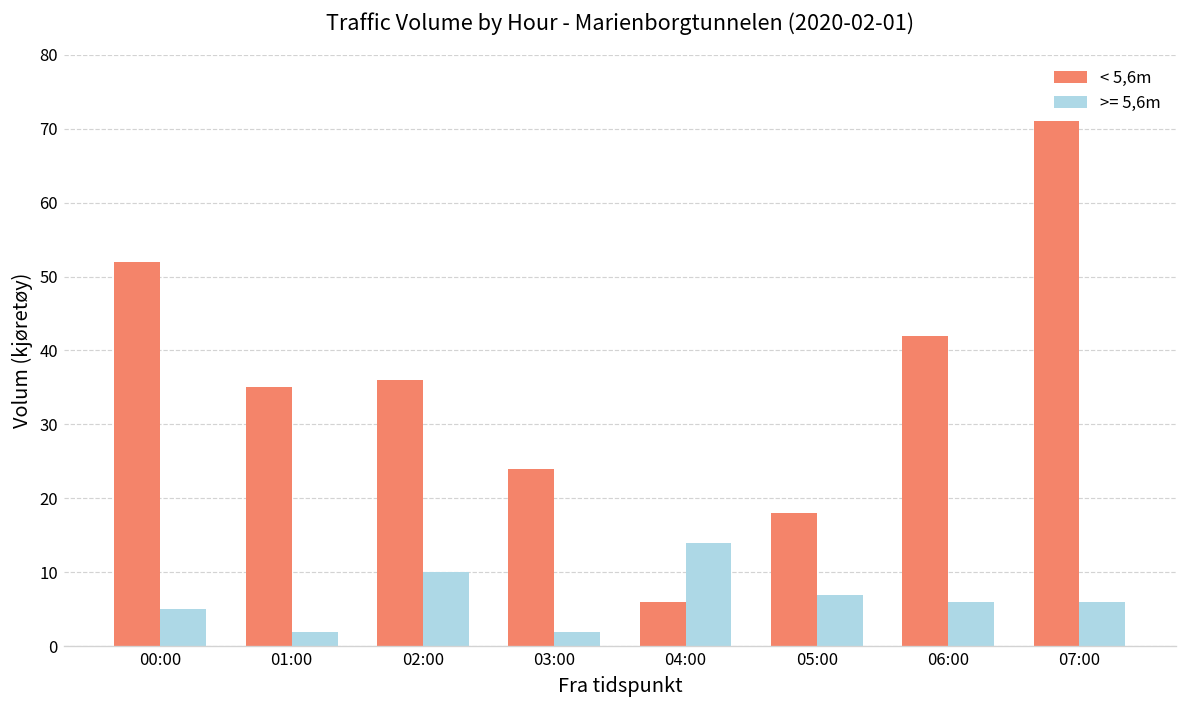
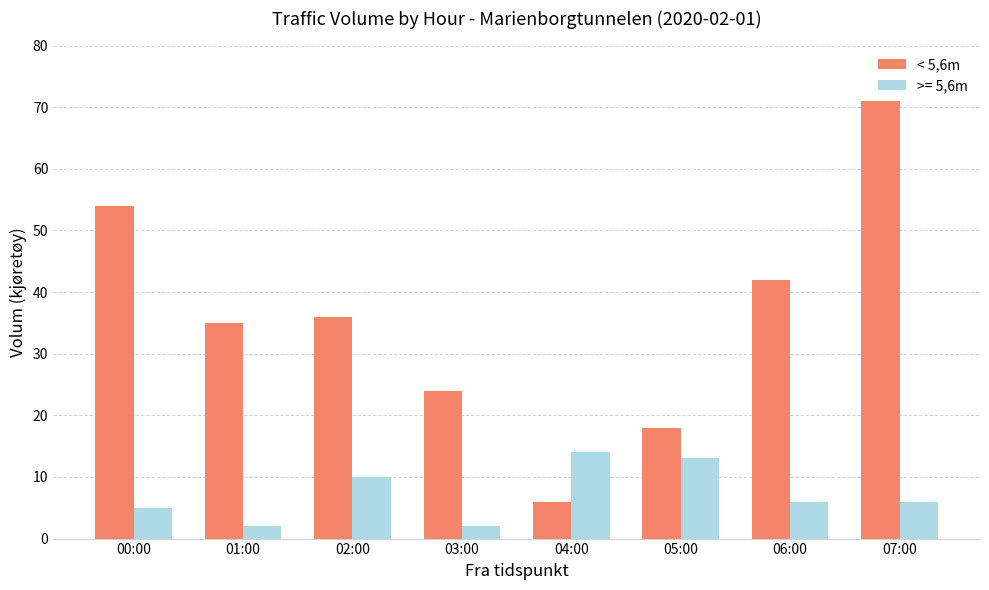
  {
    "< 5,6m": {
-     "00:00": 52,
+     "00:00": 54,
      "01:00": 35,
      "02:00": 36,
      "03:00": 24,
      "04:00": 6,
      "05:00": 18,
      "06:00": 42,
      "07:00": 71
    },
    ">= 5,6m": {
      "00:00": 5,
      "01:00": 2,
      "02:00": 10,
      "03:00": 2,
      "04:00": 14,
-     "05:00": 7,
+     "05:00": 13,
      "06:00": 6,
      "07:00": 6
    }
  }
